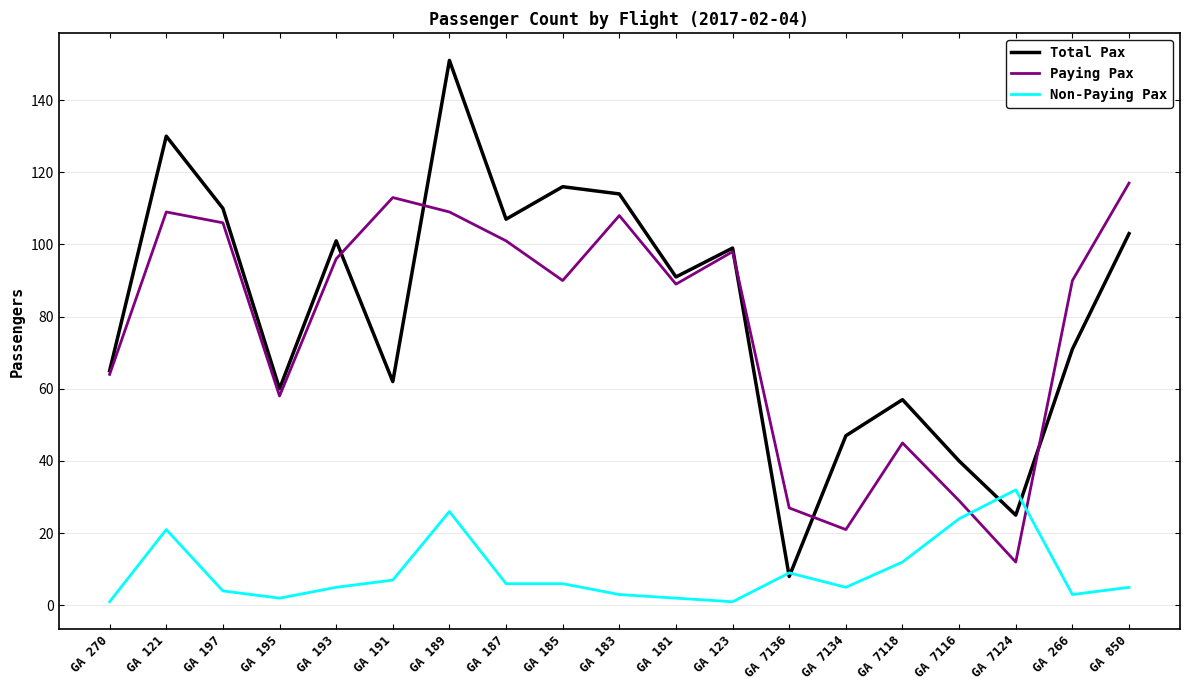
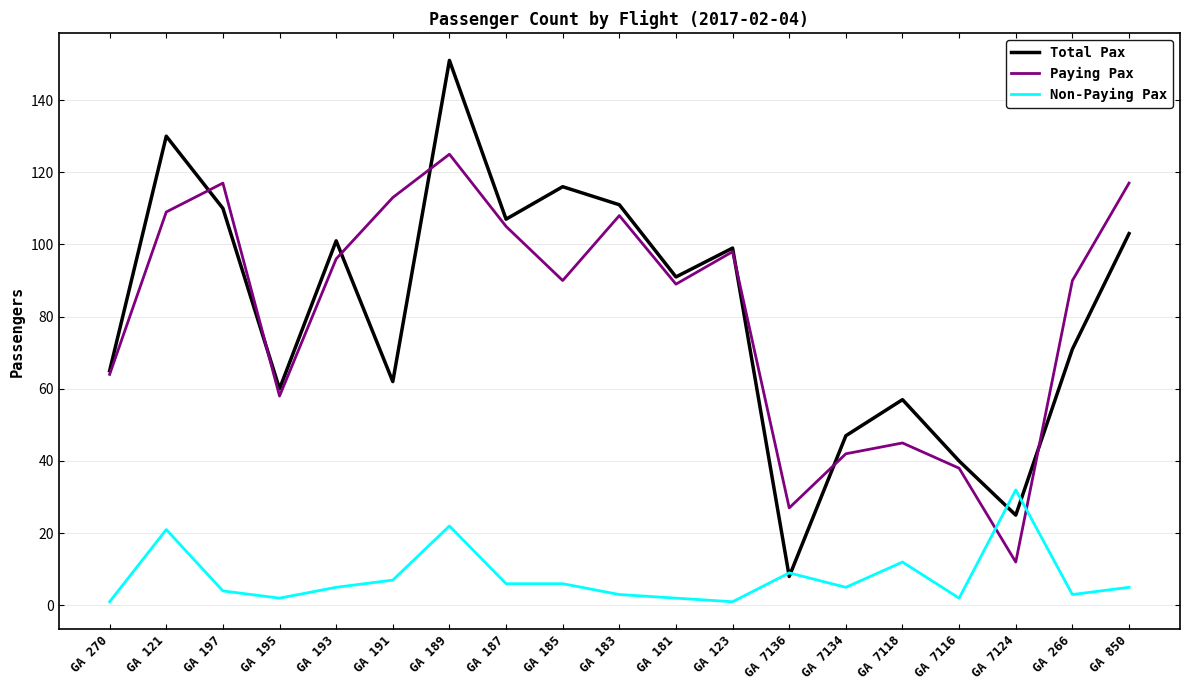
  {
    "Total Pax": {
      "GA 270": 65,
      "GA 121": 130,
      "GA 197": 110,
      "GA 195": 60,
      "GA 193": 101,
      "GA 191": 62,
      "GA 189": 151,
      "GA 187": 107,
      "GA 185": 116,
-     "GA 183": 114,
+     "GA 183": 111,
      "GA 181": 91,
      "GA 123": 99,
      "GA 7136": 8,
      "GA 7134": 47,
      "GA 7118": 57,
      "GA 7116": 40,
      "GA 7124": 25,
      "GA 266": 71,
      "GA 850": 103
    },
    "Paying Pax": {
      "GA 270": 64,
      "GA 121": 109,
-     "GA 197": 106,
+     "GA 197": 117,
      "GA 195": 58,
      "GA 193": 96,
      "GA 191": 113,
-     "GA 189": 109,
-     "GA 187": 101,
+     "GA 189": 125,
+     "GA 187": 105,
      "GA 185": 90,
      "GA 183": 108,
      "GA 181": 89,
      "GA 123": 98,
      "GA 7136": 27,
-     "GA 7134": 21,
+     "GA 7134": 42,
      "GA 7118": 45,
-     "GA 7116": 29,
+     "GA 7116": 38,
      "GA 7124": 12,
      "GA 266": 90,
      "GA 850": 117
    },
    "Non-Paying Pax": {
      "GA 270": 1,
      "GA 121": 21,
      "GA 197": 4,
      "GA 195": 2,
      "GA 193": 5,
      "GA 191": 7,
-     "GA 189": 26,
+     "GA 189": 22,
      "GA 187": 6,
      "GA 185": 6,
      "GA 183": 3,
      "GA 181": 2,
      "GA 123": 1,
      "GA 7136": 9,
      "GA 7134": 5,
      "GA 7118": 12,
-     "GA 7116": 24,
+     "GA 7116": 2,
      "GA 7124": 32,
      "GA 266": 3,
      "GA 850": 5
    }
  }
